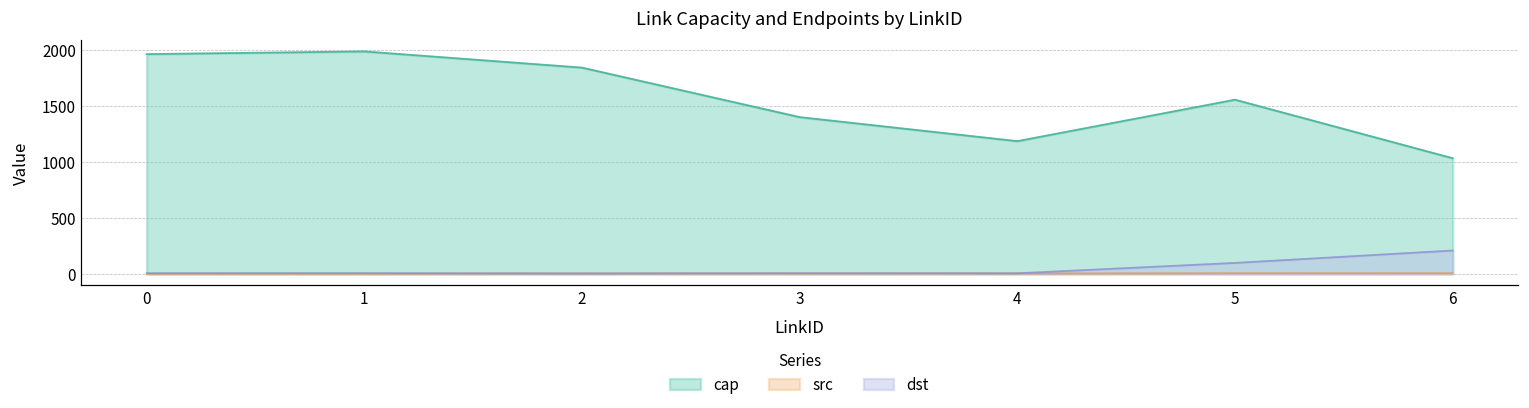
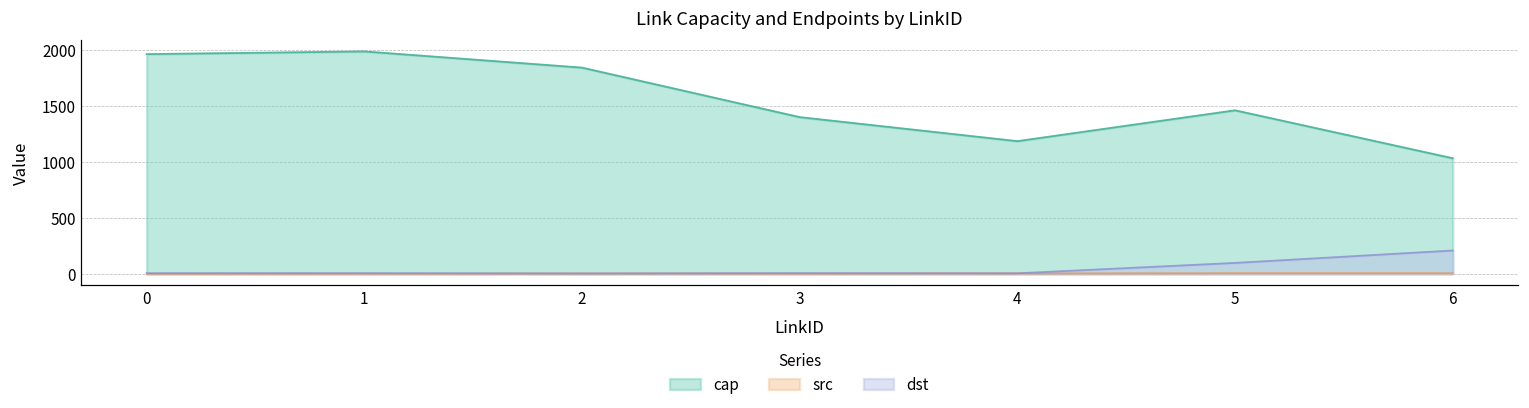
  {
    "cap": {
      "0": 1970,
      "1": 1990,
      "2": 1850,
      "3": 1400,
      "4": 1190,
-     "5": 1560,
+     "5": 1460,
      "6": 1030
    },
    "src": {
      "5": 10,
      "6": 10
    },
    "dst": {
      "5": 100,
      "6": 210
    }
  }
